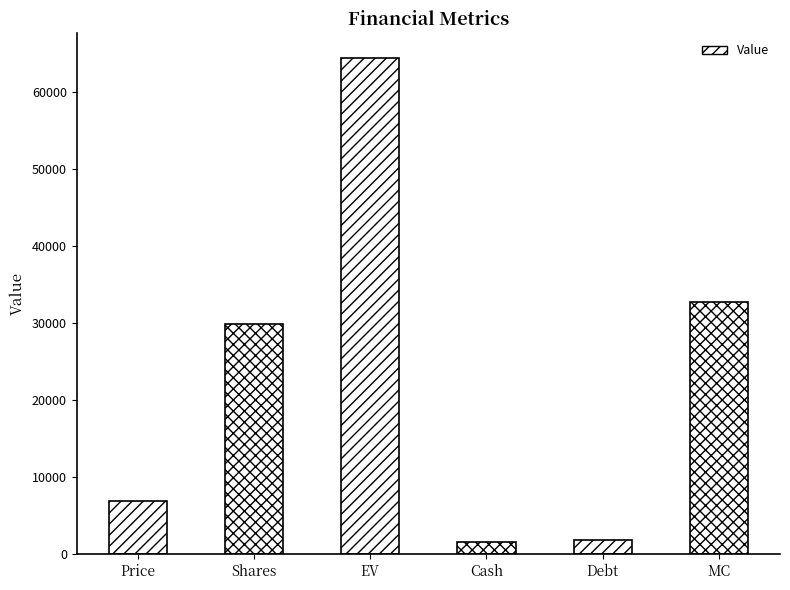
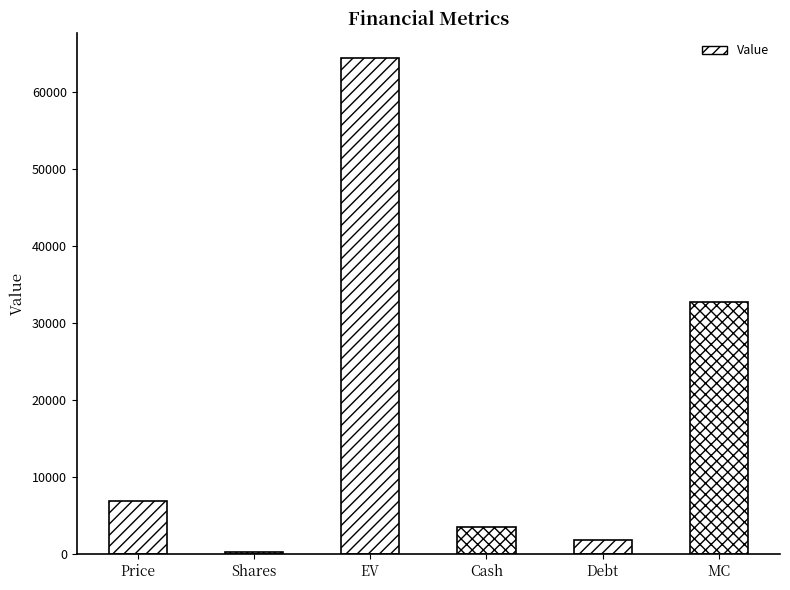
  {
    "Price": 7000,
-   "Shares": 30000,
+   "Shares": 0,
    "EV": 64000,
-   "Cash": 2000,
+   "Cash": 4000,
    "Debt": 2000,
    "MC": 33000
  }
